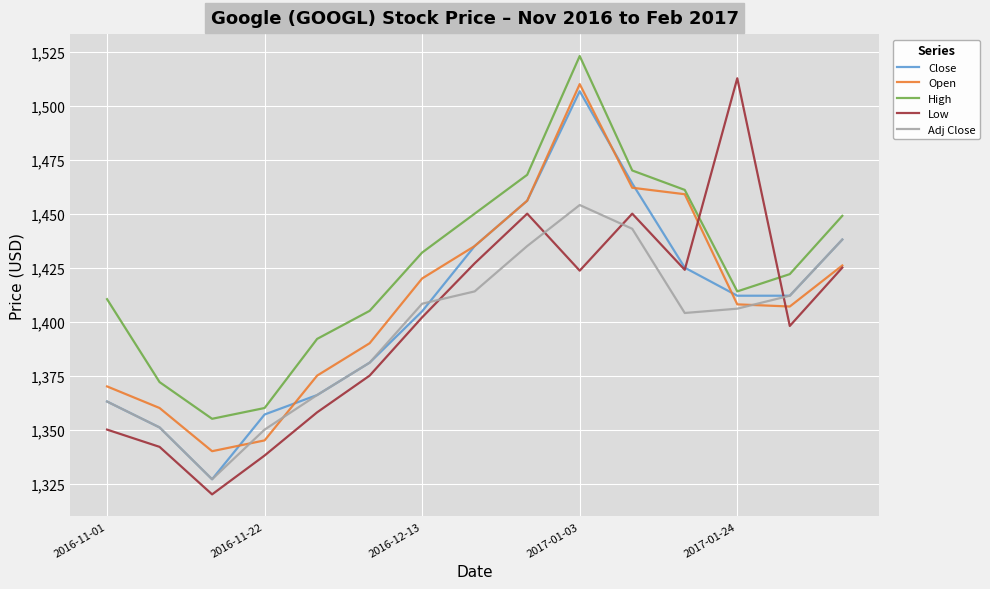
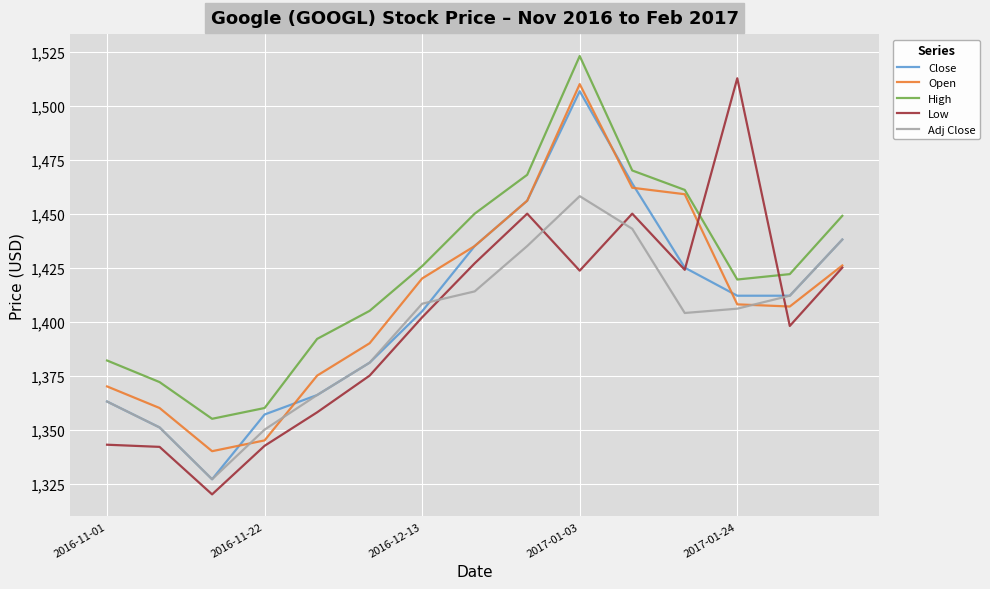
  {
    "Close": {
      "2016-11-22": "1,357",
      "2016-12-13": "1,405",
      "2017-01-03": "1,507",
      "2017-01-24": "1,412"
    },
    "Open": {
      "2016-11-01": "1,370",
      "2016-11-22": "1,345",
      "2016-12-13": "1,420",
      "2017-01-03": "1,510",
      "2017-01-24": "1,408"
    },
    "High": {
-     "2016-11-01": "1,410",
+     "2016-11-01": "1,382",
      "2016-11-22": "1,360",
-     "2016-12-13": "1,432",
+     "2016-12-13": "1,426",
      "2017-01-03": "1,523",
-     "2017-01-24": "1,414"
+     "2017-01-24": "1,420"
    },
    "Low": {
-     "2016-11-01": "1,350",
-     "2016-11-22": "1,338",
+     "2016-11-01": "1,343",
+     "2016-11-22": "1,343",
      "2016-12-13": "1,402",
      "2017-01-03": "1,424",
      "2017-01-24": "1,513"
    },
    "Adj Close": {
      "2016-11-22": "1,350",
      "2016-12-13": "1,408",
-     "2017-01-03": "1,454",
+     "2017-01-03": "1,458",
      "2017-01-24": "1,406"
    }
  }
